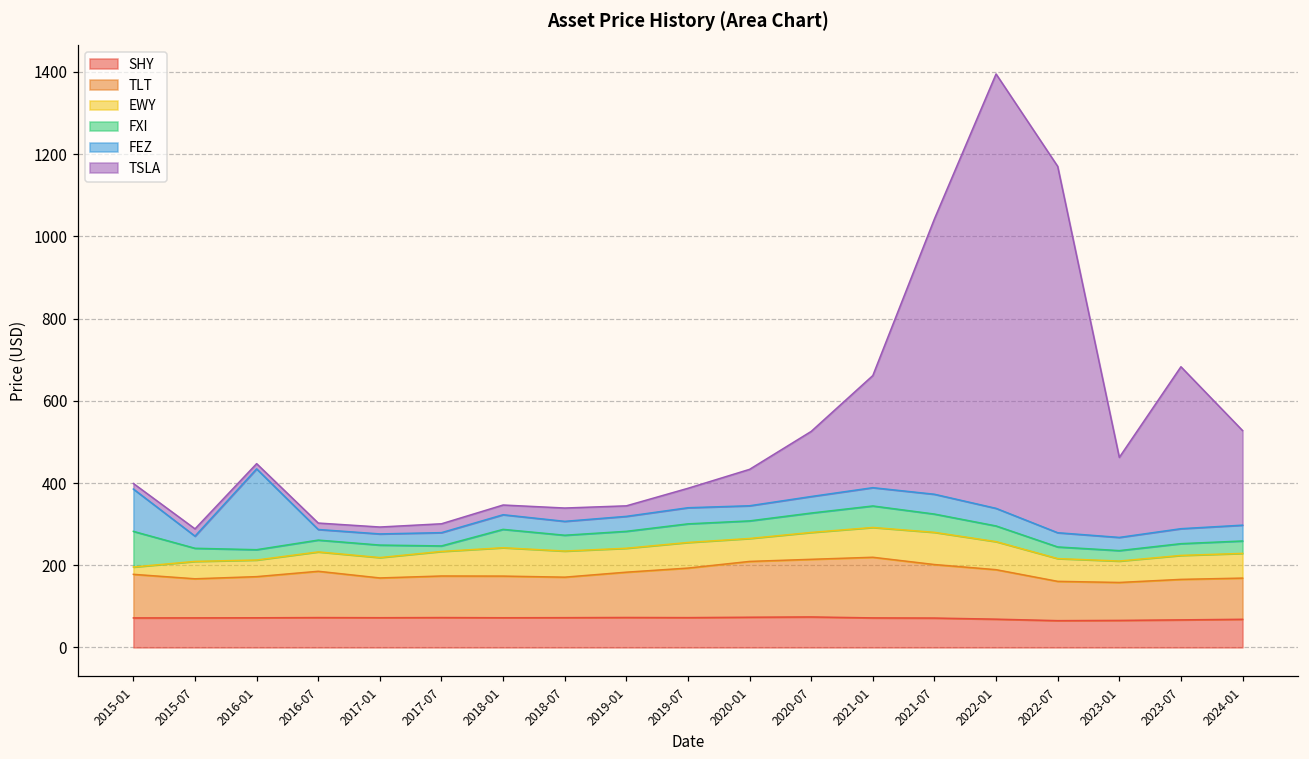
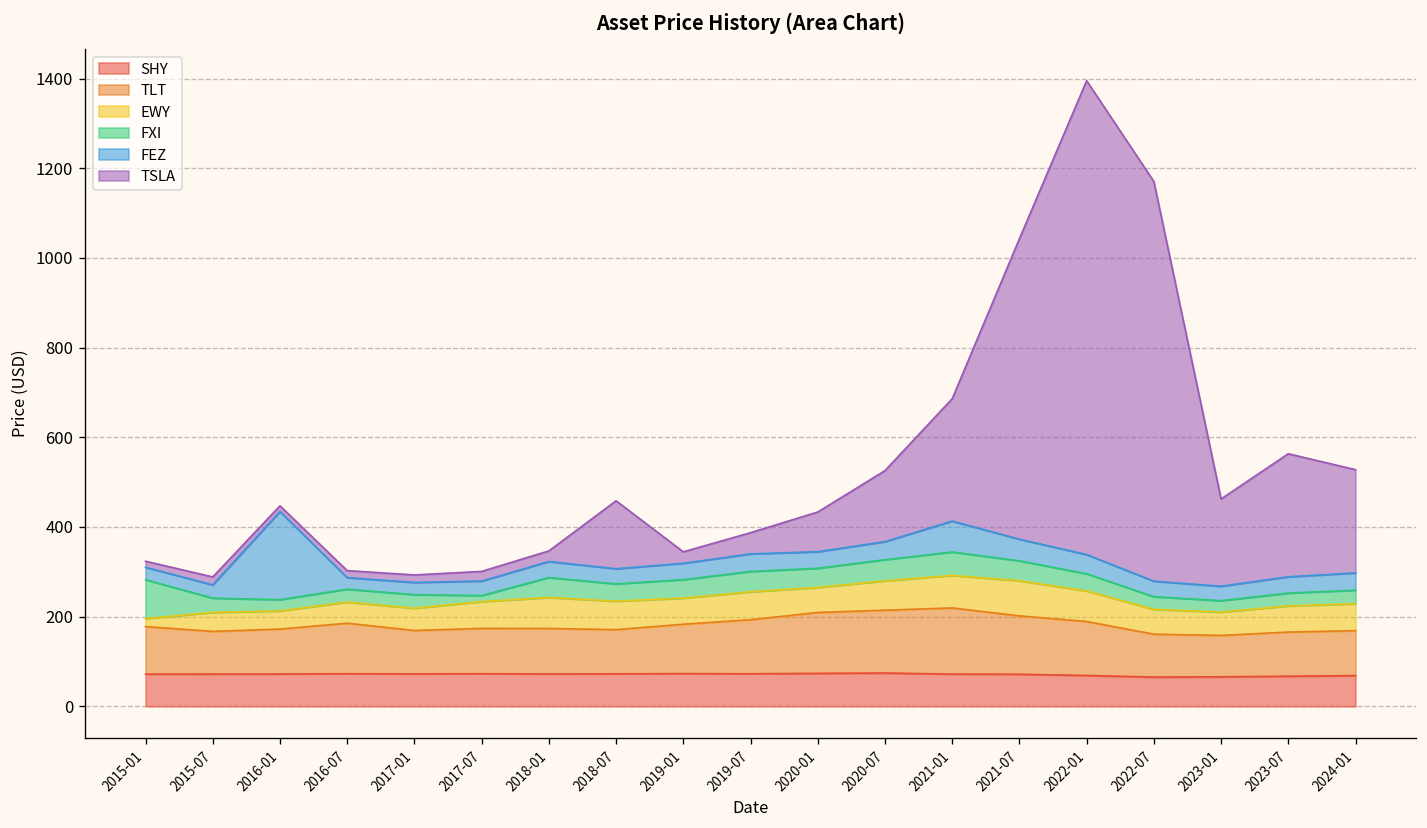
  {
    "EWY": {
      "2015-01": 20,
      "2015-07": 40,
      "2016-01": 40,
      "2016-07": 50,
      "2017-01": 50,
      "2017-07": 60,
      "2018-01": 70,
      "2018-07": 60,
      "2019-01": 60,
      "2019-07": 60,
      "2020-01": 60,
      "2020-07": 70,
      "2021-01": 70,
      "2021-07": 80,
      "2022-01": 70,
      "2022-07": 60,
      "2023-01": 50,
      "2023-07": 60,
      "2024-01": 60
    },
    "FXI": {
      "2015-01": 90,
      "2015-07": 30,
      "2016-01": 30,
      "2016-07": 30,
      "2017-01": 30,
      "2017-07": 10,
      "2018-01": 40,
      "2018-07": 40,
      "2019-01": 40,
      "2019-07": 50,
      "2020-01": 40,
      "2020-07": 50,
      "2021-01": 50,
      "2021-07": 40,
      "2022-01": 40,
      "2022-07": 30,
      "2023-01": 30,
      "2023-07": 30,
      "2024-01": 30
    },
    "FEZ": {
-     "2015-01": 100,
+     "2015-01": 30,
      "2015-07": 30,
      "2016-01": 200,
      "2016-07": 30,
      "2017-01": 30,
      "2017-07": 30,
      "2018-01": 40,
      "2018-07": 30,
      "2019-01": 40,
      "2019-07": 40,
      "2020-01": 40,
      "2020-07": 40,
-     "2021-01": 40,
+     "2021-01": 70,
      "2021-07": 50,
      "2022-01": 40,
      "2022-07": 30,
      "2023-01": 30,
      "2023-07": 40,
      "2024-01": 40
    },
    "TSLA": {
      "2015-01": 10,
      "2015-07": 20,
      "2016-01": 10,
      "2016-07": 20,
      "2017-01": 20,
      "2017-07": 20,
      "2018-01": 20,
-     "2018-07": 30,
+     "2018-07": 150,
      "2019-01": 30,
      "2019-07": 50,
      "2020-01": 90,
      "2020-07": 160,
      "2021-01": 270,
      "2021-07": 670,
      "2022-01": 1060,
      "2022-07": 890,
      "2023-01": 190,
-     "2023-07": 390,
+     "2023-07": 270,
      "2024-01": 230
    }
  }
